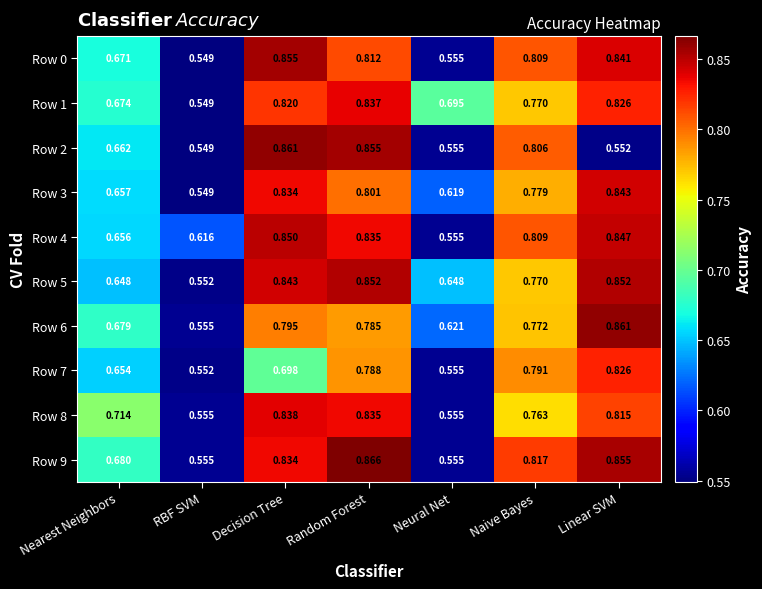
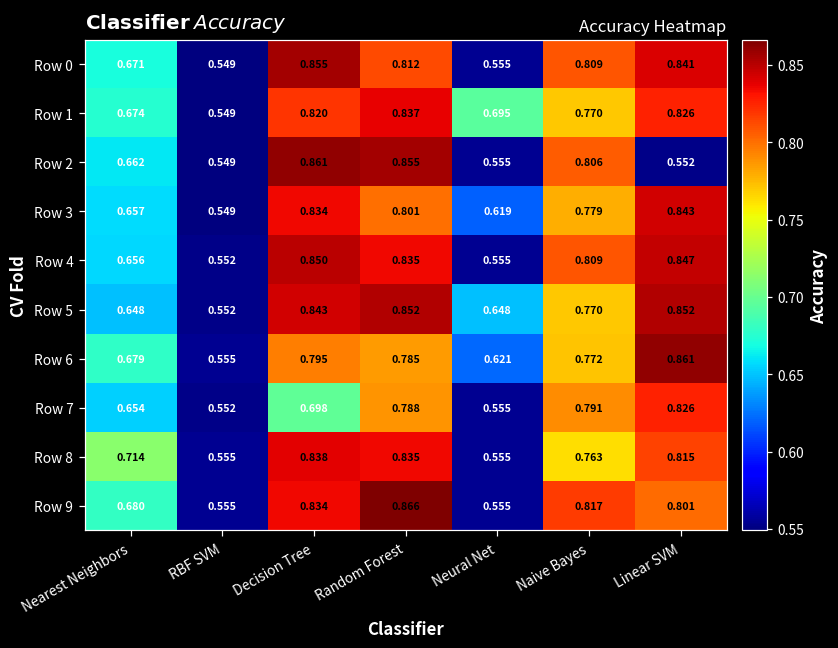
  {
    "Row 0": {
      "Nearest Neighbors": 0.671,
      "RBF SVM": 0.549,
      "Decision Tree": 0.855,
      "Random Forest": 0.812,
      "Neural Net": 0.555,
      "Naive Bayes": 0.809,
      "Linear SVM": 0.841
    },
    "Row 1": {
      "Nearest Neighbors": 0.674,
      "RBF SVM": 0.549,
      "Decision Tree": 0.820,
      "Random Forest": 0.837,
      "Neural Net": 0.695,
      "Naive Bayes": 0.770,
      "Linear SVM": 0.826
    },
    "Row 2": {
      "Nearest Neighbors": 0.662,
      "RBF SVM": 0.549,
      "Decision Tree": 0.861,
      "Random Forest": 0.855,
      "Neural Net": 0.555,
      "Naive Bayes": 0.806,
      "Linear SVM": 0.552
    },
    "Row 3": {
      "Nearest Neighbors": 0.657,
      "RBF SVM": 0.549,
      "Decision Tree": 0.834,
      "Random Forest": 0.801,
      "Neural Net": 0.619,
      "Naive Bayes": 0.779,
      "Linear SVM": 0.843
    },
    "Row 4": {
      "Nearest Neighbors": 0.656,
-     "RBF SVM": 0.616,
+     "RBF SVM": 0.552,
      "Decision Tree": 0.850,
      "Random Forest": 0.835,
      "Neural Net": 0.555,
      "Naive Bayes": 0.809,
      "Linear SVM": 0.847
    },
    "Row 5": {
      "Nearest Neighbors": 0.648,
      "RBF SVM": 0.552,
      "Decision Tree": 0.843,
      "Random Forest": 0.852,
      "Neural Net": 0.648,
      "Naive Bayes": 0.770,
      "Linear SVM": 0.852
    },
    "Row 6": {
      "Nearest Neighbors": 0.679,
      "RBF SVM": 0.555,
      "Decision Tree": 0.795,
      "Random Forest": 0.785,
      "Neural Net": 0.621,
      "Naive Bayes": 0.772,
      "Linear SVM": 0.861
    },
    "Row 7": {
      "Nearest Neighbors": 0.654,
      "RBF SVM": 0.552,
      "Decision Tree": 0.698,
      "Random Forest": 0.788,
      "Neural Net": 0.555,
      "Naive Bayes": 0.791,
      "Linear SVM": 0.826
    },
    "Row 8": {
      "Nearest Neighbors": 0.714,
      "RBF SVM": 0.555,
      "Decision Tree": 0.838,
      "Random Forest": 0.835,
      "Neural Net": 0.555,
      "Naive Bayes": 0.763,
      "Linear SVM": 0.815
    },
    "Row 9": {
      "Nearest Neighbors": 0.680,
      "RBF SVM": 0.555,
      "Decision Tree": 0.834,
      "Random Forest": 0.866,
      "Neural Net": 0.555,
      "Naive Bayes": 0.817,
-     "Linear SVM": 0.855
+     "Linear SVM": 0.801
    }
  }
